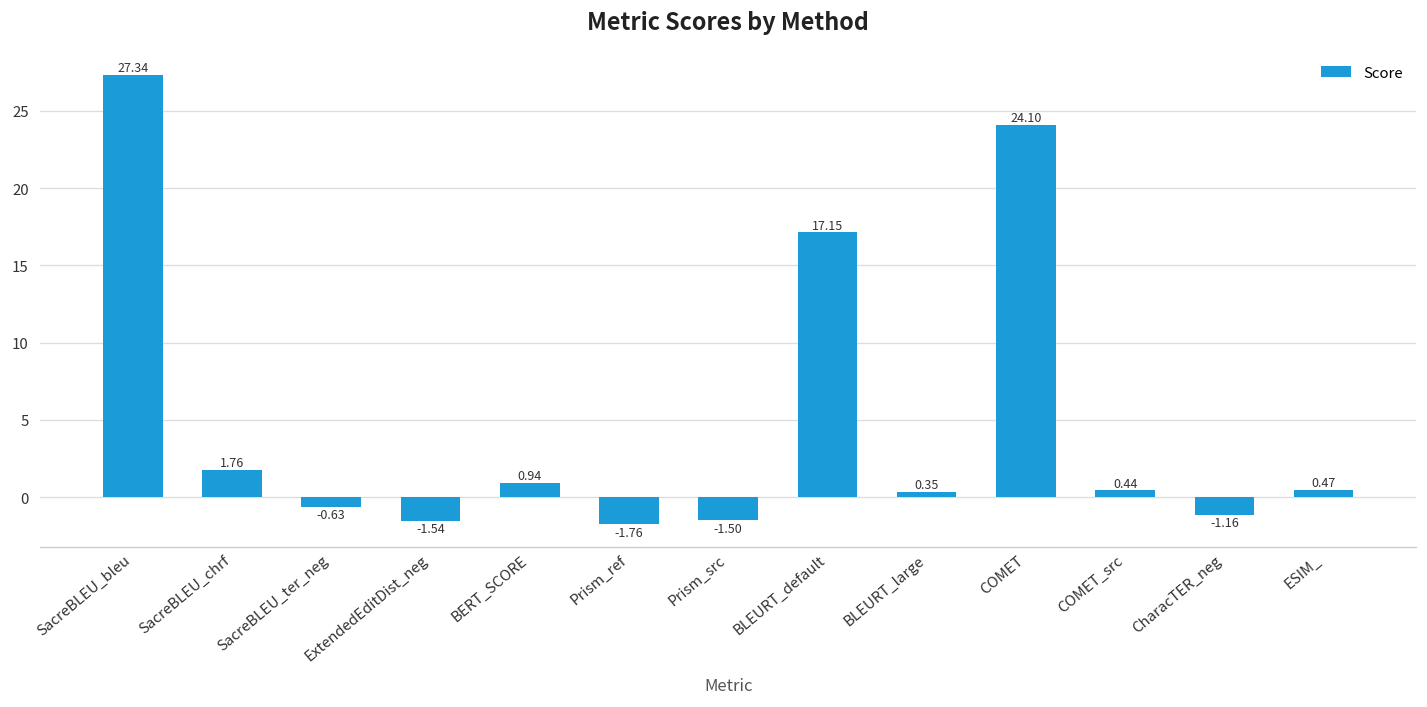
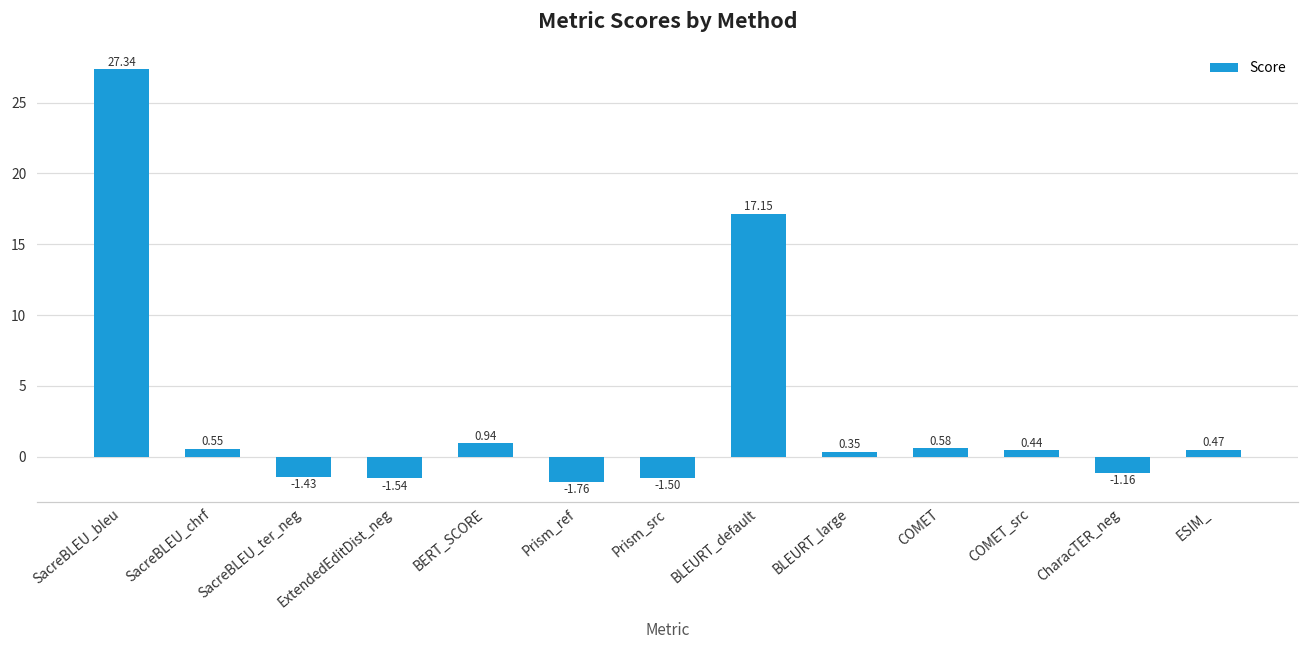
  {
    "SacreBLEU_bleu": 27.34,
-   "SacreBLEU_chrf": 1.76,
-   "SacreBLEU_ter_neg": -0.63,
+   "SacreBLEU_chrf": 0.55,
+   "SacreBLEU_ter_neg": -1.43,
    "ExtendedEditDist_neg": -1.54,
    "BERT_SCORE": 0.94,
    "Prism_ref": -1.76,
    "Prism_src": -1.50,
    "BLEURT_default": 17.15,
    "BLEURT_large": 0.35,
-   "COMET": 24.10,
+   "COMET": 0.58,
    "COMET_src": 0.44,
    "CharacTER_neg": -1.16,
    "ESIM_": 0.47
  }
